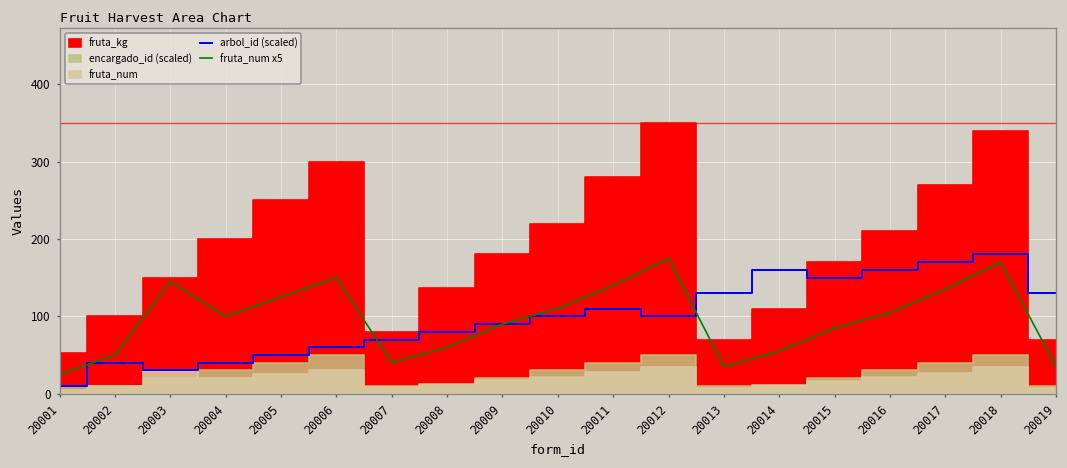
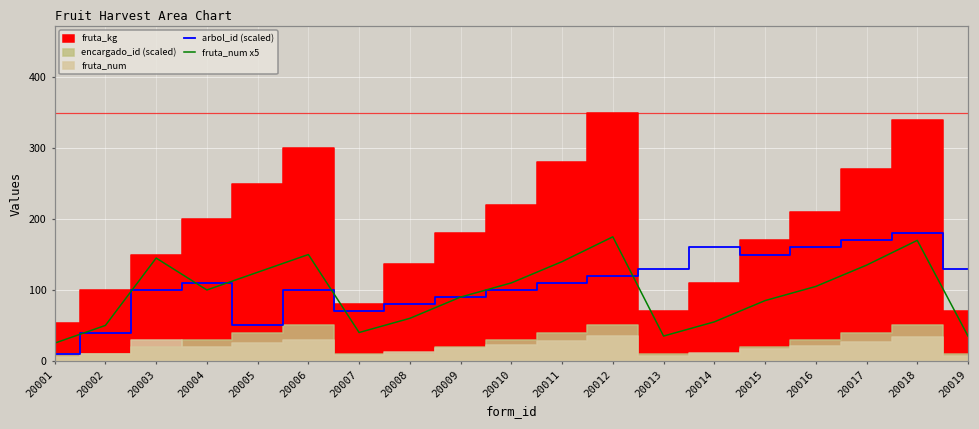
  {
    "arbol_id (scaled)": {
      "20002": 40,
-     "20003": 30,
-     "20004": 40,
+     "20003": 100,
+     "20004": 110,
      "20005": 50,
-     "20006": 60,
+     "20006": 100,
      "20007": 70,
      "20008": 80,
      "20010": 100,
      "20011": 110,
-     "20012": 100,
+     "20012": 120,
      "20013": 130,
      "20014": 160,
      "20015": 150,
      "20016": 160,
      "20017": 170,
      "20018": 180,
      "20019": 130
    },
    "fruta_num x5": {
      "20001": 30,
      "20002": 50,
      "20003": 150,
      "20004": 100,
      "20005": 130,
      "20006": 150,
      "20007": 40,
      "20008": 60,
      "20010": 110,
      "20011": 140,
      "20012": 180,
      "20013": 40,
      "20014": 60,
      "20015": 90,
      "20016": 110,
      "20017": 140,
      "20018": 170,
      "20019": 40
    }
  }
